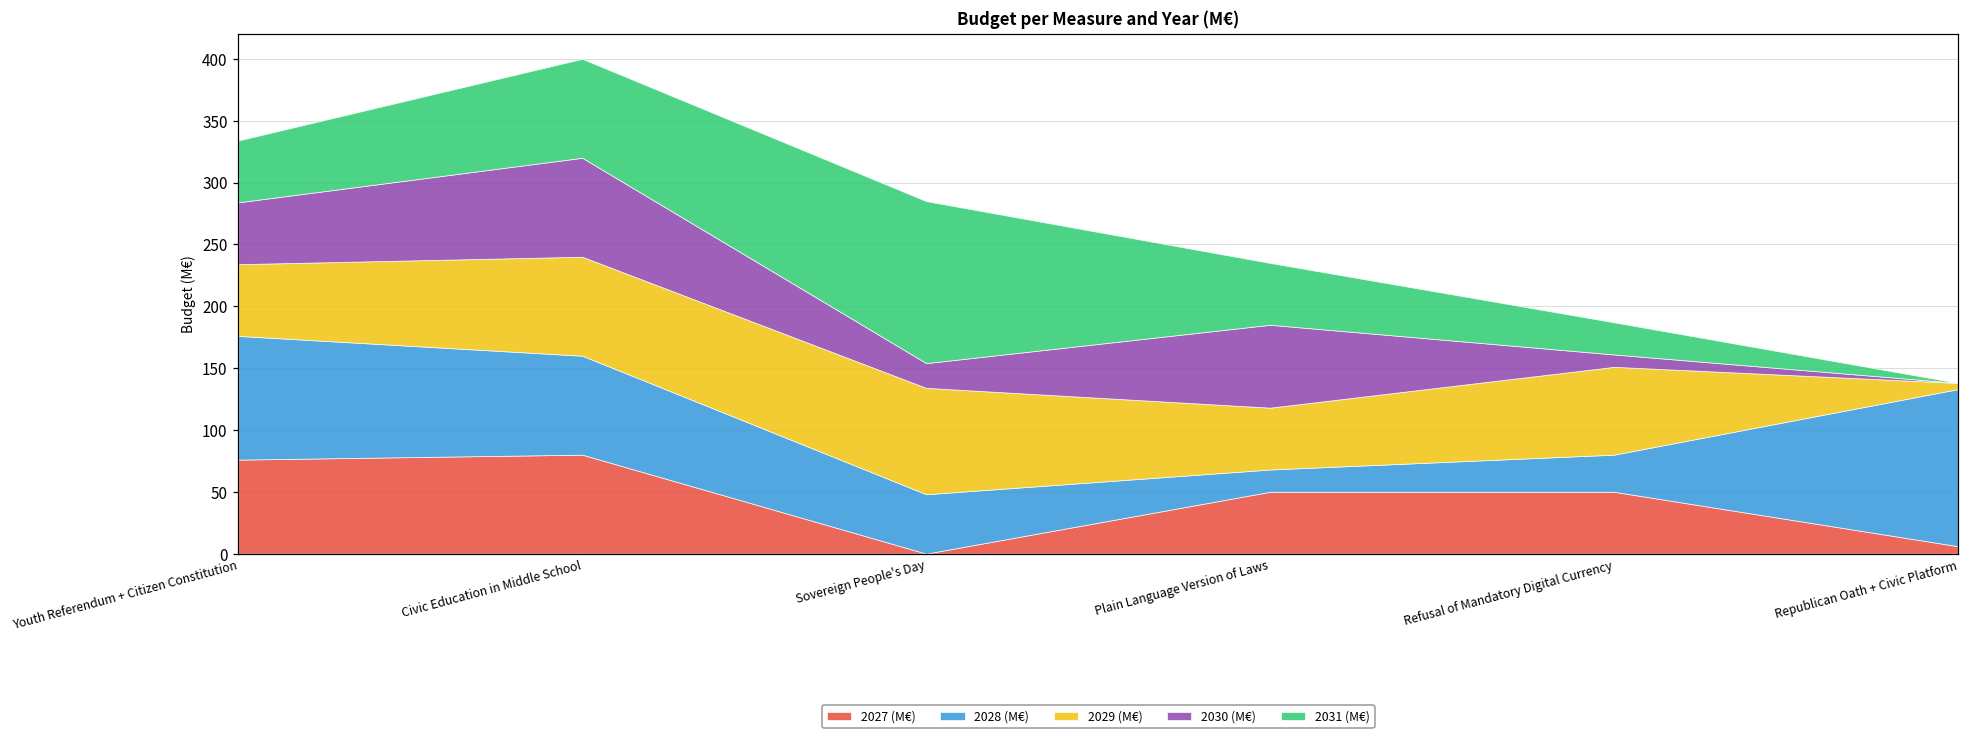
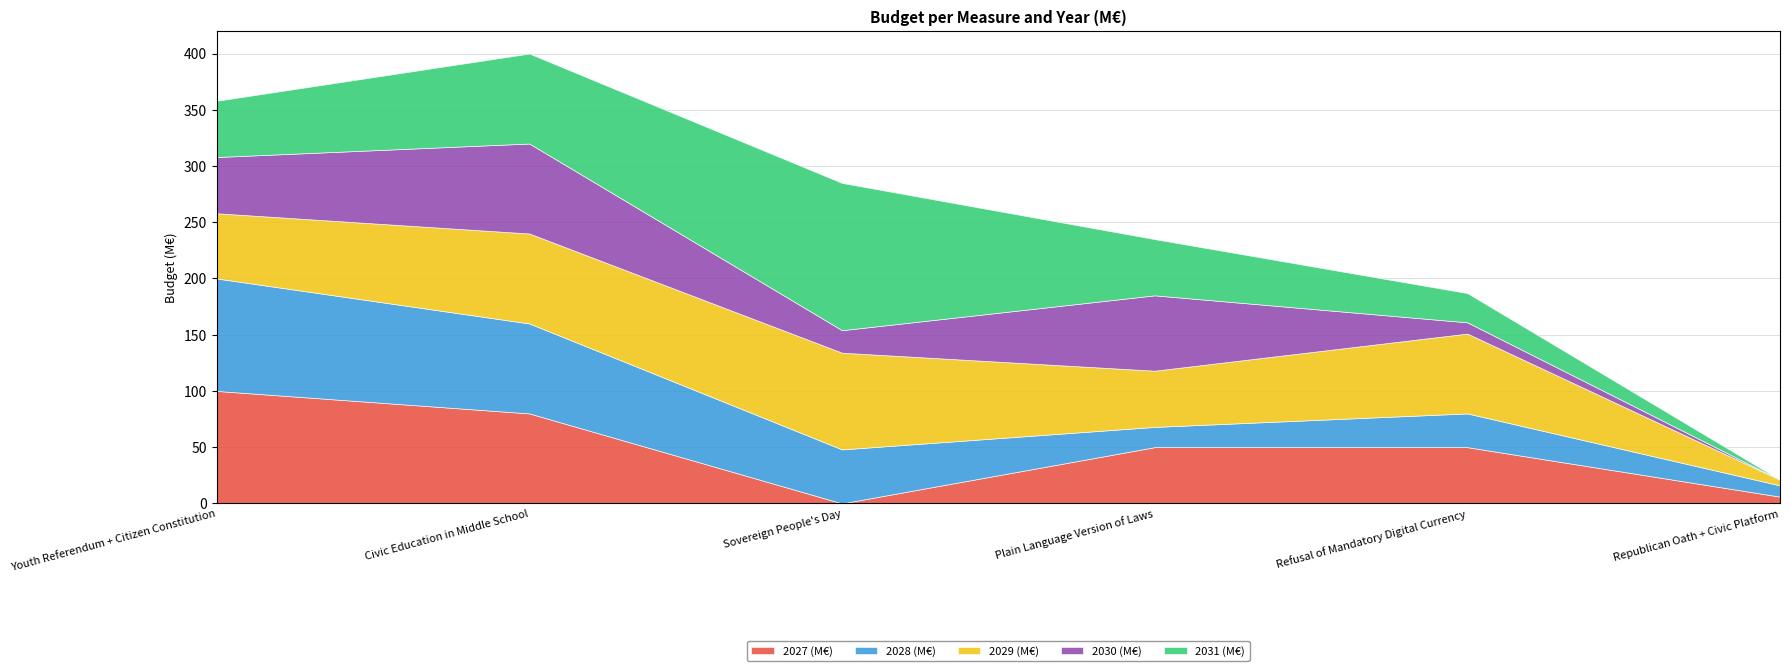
  {
    "2027 (M€)": {
-     "Youth Referendum + Citizen Constitution": 76,
+     "Youth Referendum + Citizen Constitution": 100,
      "Civic Education in Middle School": 80,
      "Sovereign People's Day": 0,
      "Plain Language Version of Laws": 50,
      "Refusal of Mandatory Digital Currency": 50,
      "Republican Oath + Civic Platform": 6
    },
    "2028 (M€)": {
      "Youth Referendum + Citizen Constitution": 100,
      "Civic Education in Middle School": 80,
      "Sovereign People's Day": 48,
      "Plain Language Version of Laws": 18,
      "Refusal of Mandatory Digital Currency": 30,
-     "Republican Oath + Civic Platform": 127
+     "Republican Oath + Civic Platform": 10
    },
    "2029 (M€)": {
      "Youth Referendum + Citizen Constitution": 58,
      "Civic Education in Middle School": 80,
      "Sovereign People's Day": 86,
      "Plain Language Version of Laws": 50,
      "Refusal of Mandatory Digital Currency": 71
    },
    "2030 (M€)": {
      "Youth Referendum + Citizen Constitution": 50,
      "Civic Education in Middle School": 80,
      "Sovereign People's Day": 20,
      "Plain Language Version of Laws": 67,
      "Refusal of Mandatory Digital Currency": 10
    },
    "2031 (M€)": {
      "Youth Referendum + Citizen Constitution": 50,
      "Civic Education in Middle School": 80,
      "Sovereign People's Day": 131,
      "Plain Language Version of Laws": 50,
      "Refusal of Mandatory Digital Currency": 26
    }
  }
